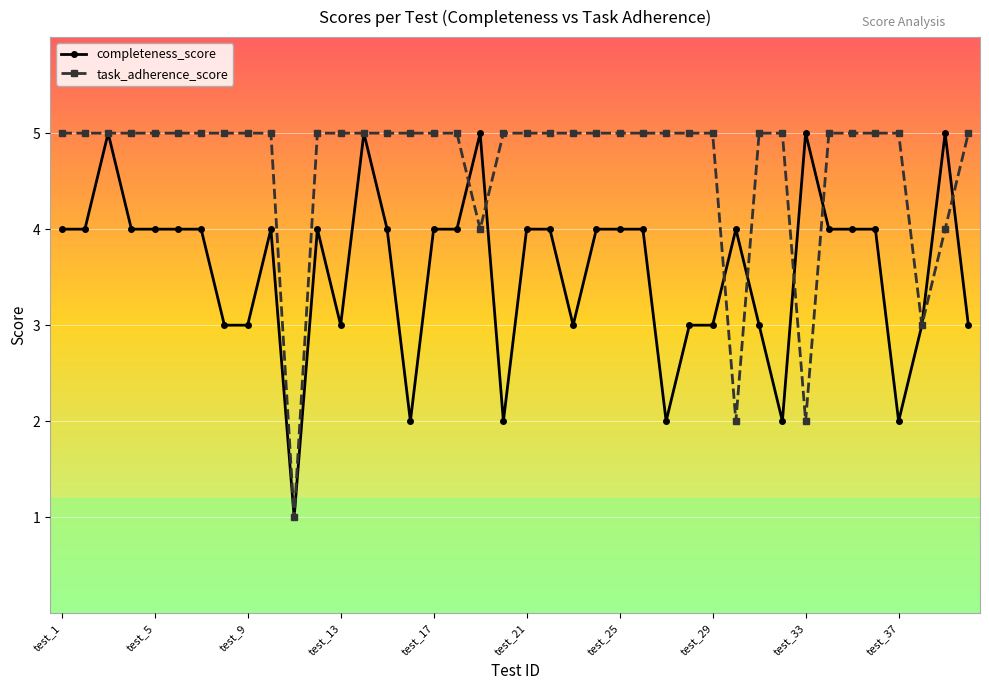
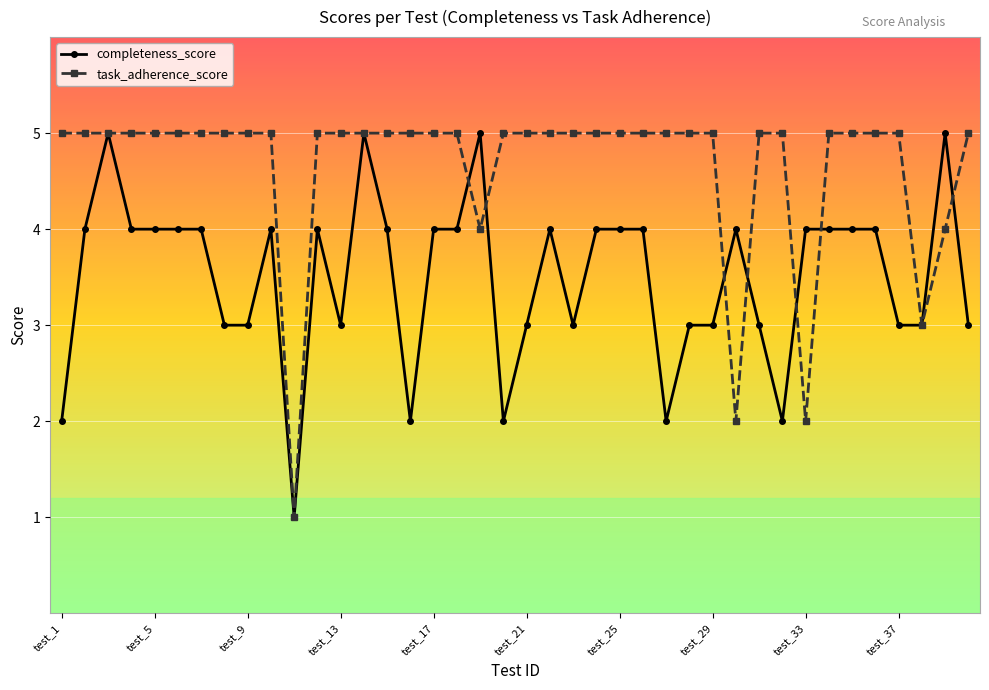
  {
    "completeness_score": {
-     "test_1": 4,
+     "test_1": 2,
      "test_5": 4,
      "test_9": 3,
      "test_13": 3,
      "test_17": 4,
-     "test_21": 4,
+     "test_21": 3,
      "test_25": 4,
      "test_29": 3,
-     "test_33": 5,
-     "test_37": 2
+     "test_33": 4,
+     "test_37": 3
    },
    "task_adherence_score": {
      "test_1": 5,
      "test_5": 5,
      "test_9": 5,
      "test_13": 5,
      "test_17": 5,
      "test_21": 5,
      "test_25": 5,
      "test_29": 5,
      "test_33": 2,
      "test_37": 5
    }
  }
